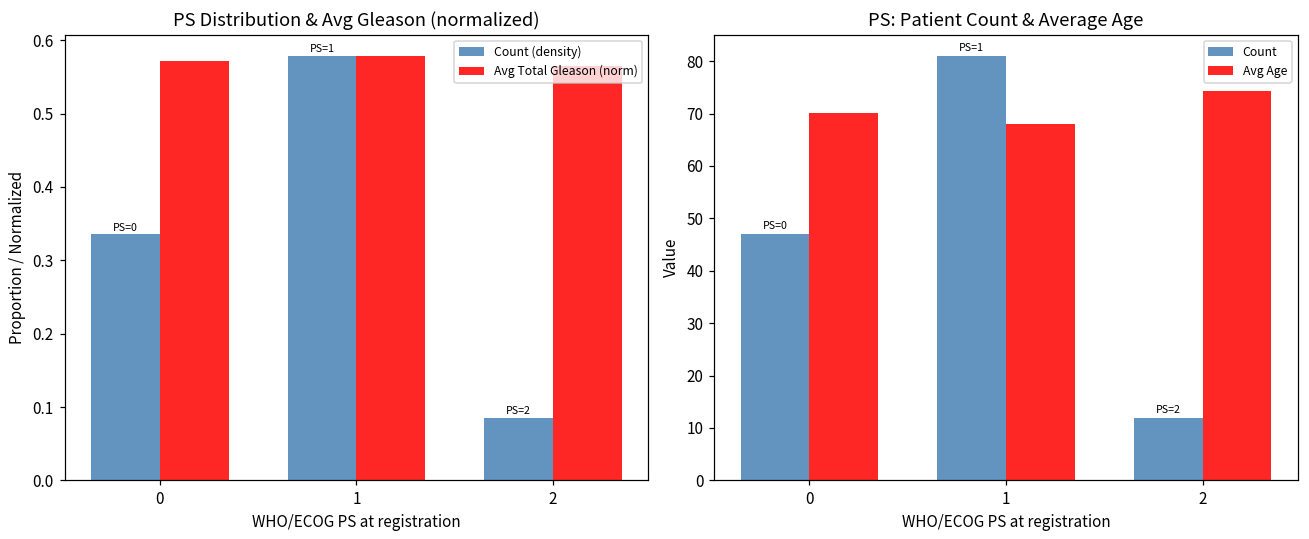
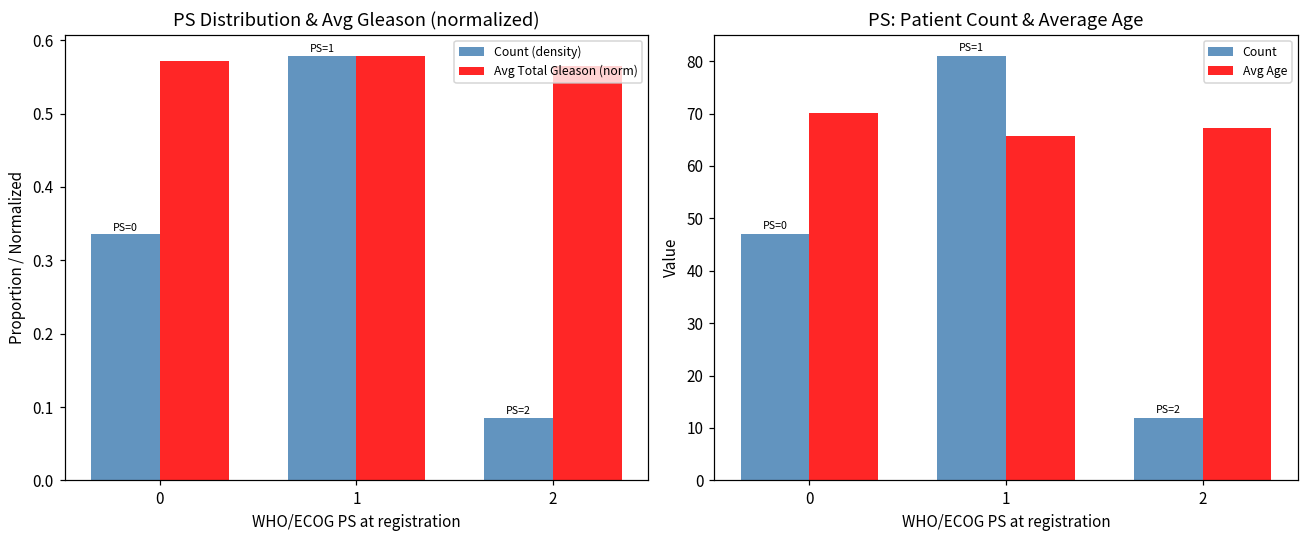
  {
    "PS Distribution & Avg Gleason (normalized)": {
      "Count (density)": {
        "0": 0,
        "1": 1
      },
      "Avg Total Gleason (norm)": {
        "0": 0.57,
        "1": 0.58
      }
    },
    "PS: Patient Count & Average Age": {
      "Avg Age": {
        "0": 70,
-       "1": 68,
-       "2": 74
+       "1": 66,
+       "2": 67
      }
    }
  }
